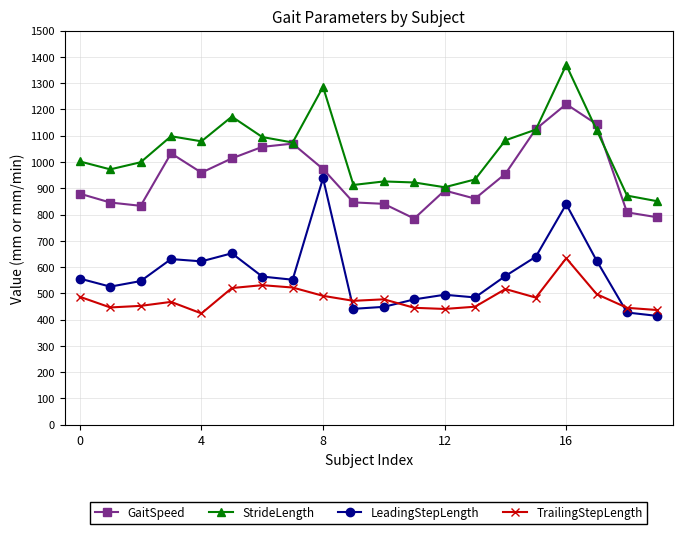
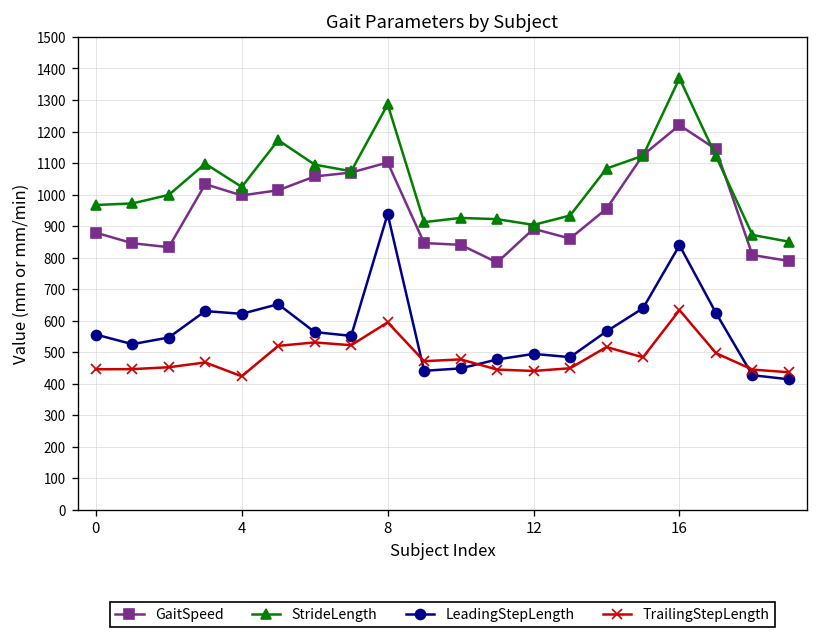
  {
    "GaitSpeed": {
      "0": 880,
-     "4": 960,
-     "8": 970,
+     "4": 1000,
+     "8": 1100,
      "12": 890,
      "16": 1220
    },
    "StrideLength": {
-     "0": 1000,
-     "4": 1080,
+     "0": 970,
+     "4": 1020,
      "8": 1290,
      "12": 900,
      "16": 1370
    },
    "LeadingStepLength": {
      "0": 560,
      "4": 620,
      "8": 940,
      "12": 490,
      "16": 840
    },
    "TrailingStepLength": {
-     "0": 490,
+     "0": 450,
      "4": 420,
-     "8": 490,
+     "8": 590,
      "12": 440,
      "16": 630
    }
  }
